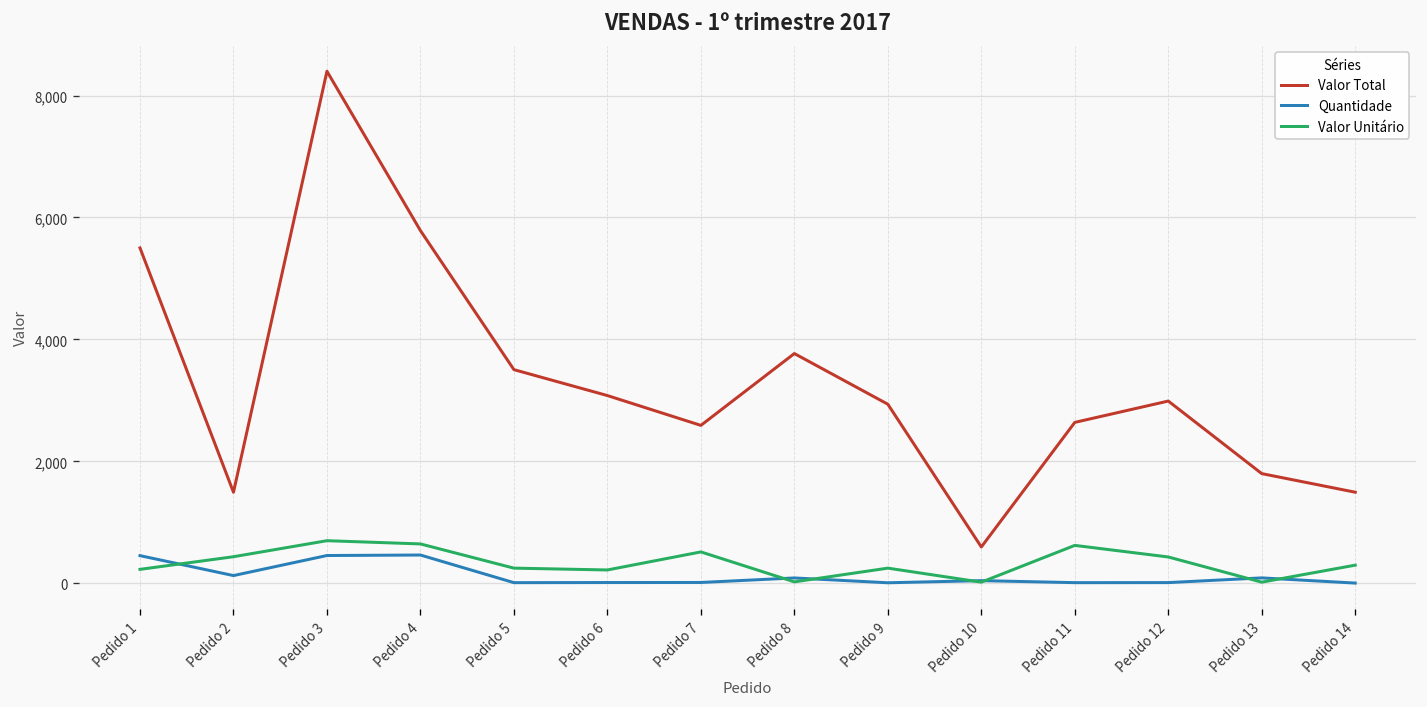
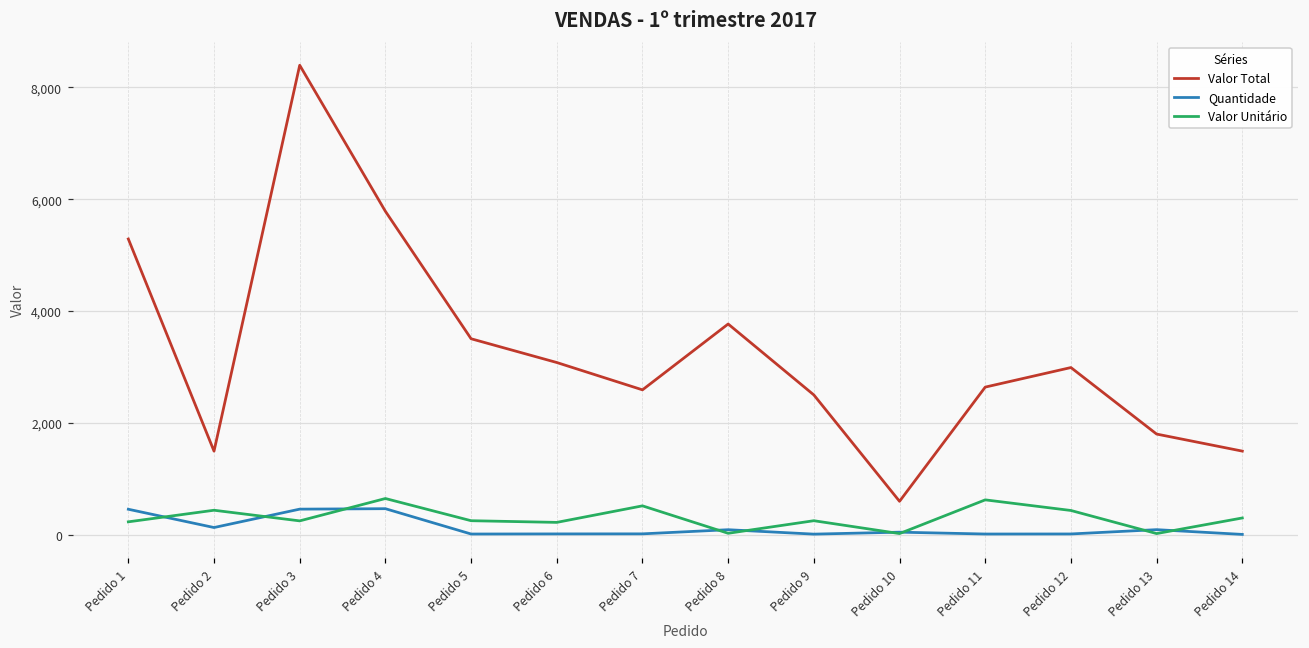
  {
    "Valor Total": {
-     "Pedido 1": "5,500",
+     "Pedido 1": "5,300",
      "Pedido 2": "1,500",
      "Pedido 3": "8,400",
      "Pedido 4": "5,800",
      "Pedido 5": "3,500",
      "Pedido 6": "3,100",
      "Pedido 7": "2,600",
      "Pedido 8": "3,800",
-     "Pedido 9": "2,900",
+     "Pedido 9": "2,500",
      "Pedido 10": "600",
      "Pedido 11": "2,600",
      "Pedido 12": "3,000",
      "Pedido 13": "1,800",
      "Pedido 14": "1,500"
    },
    "Quantidade": {
      "Pedido 1": "500",
      "Pedido 2": "100",
      "Pedido 3": "500",
      "Pedido 4": "500",
      "Pedido 5": "0",
      "Pedido 6": "0",
      "Pedido 7": "0",
      "Pedido 8": "100",
      "Pedido 9": "0",
      "Pedido 11": "0",
      "Pedido 12": "0",
      "Pedido 13": "100",
      "Pedido 14": "0"
    },
    "Valor Unitário": {
      "Pedido 1": "200",
      "Pedido 2": "400",
-     "Pedido 3": "700",
+     "Pedido 3": "200",
      "Pedido 4": "600",
      "Pedido 5": "300",
      "Pedido 6": "200",
      "Pedido 7": "500",
      "Pedido 8": "0",
      "Pedido 9": "300",
      "Pedido 11": "600",
      "Pedido 12": "400",
      "Pedido 13": "0",
      "Pedido 14": "300"
    }
  }
